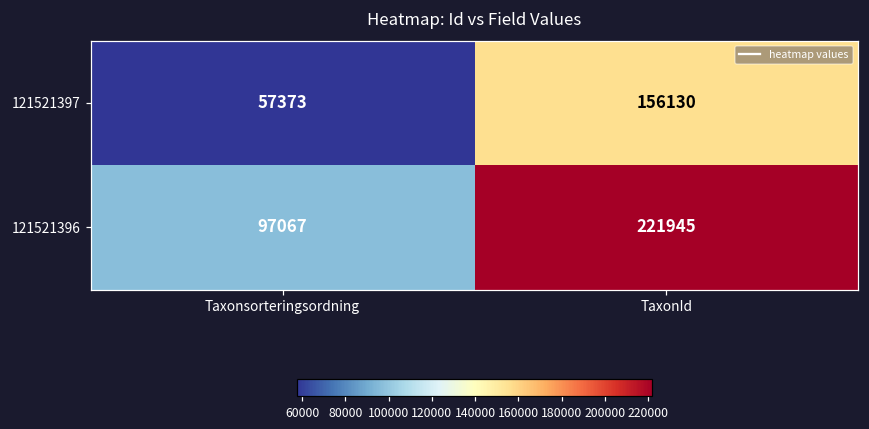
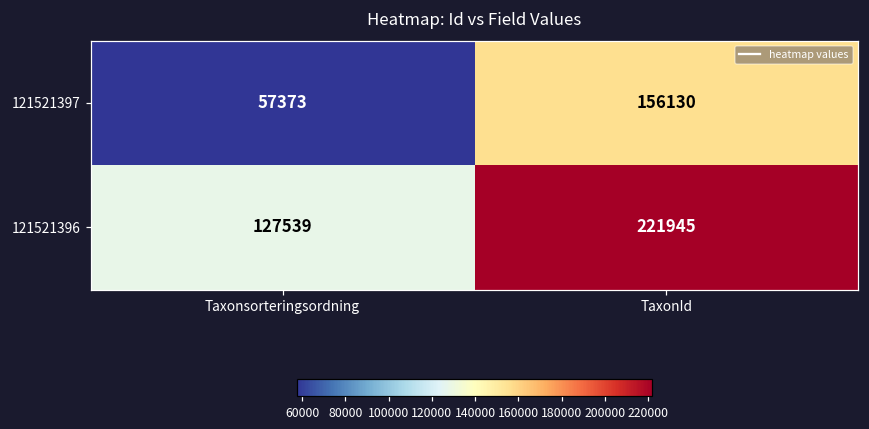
  {
    "121521397": {
      "Taxonsorteringsordning": 57373,
      "TaxonId": 156130
    },
    "121521396": {
-     "Taxonsorteringsordning": 97067,
+     "Taxonsorteringsordning": 127539,
      "TaxonId": 221945
    }
  }
